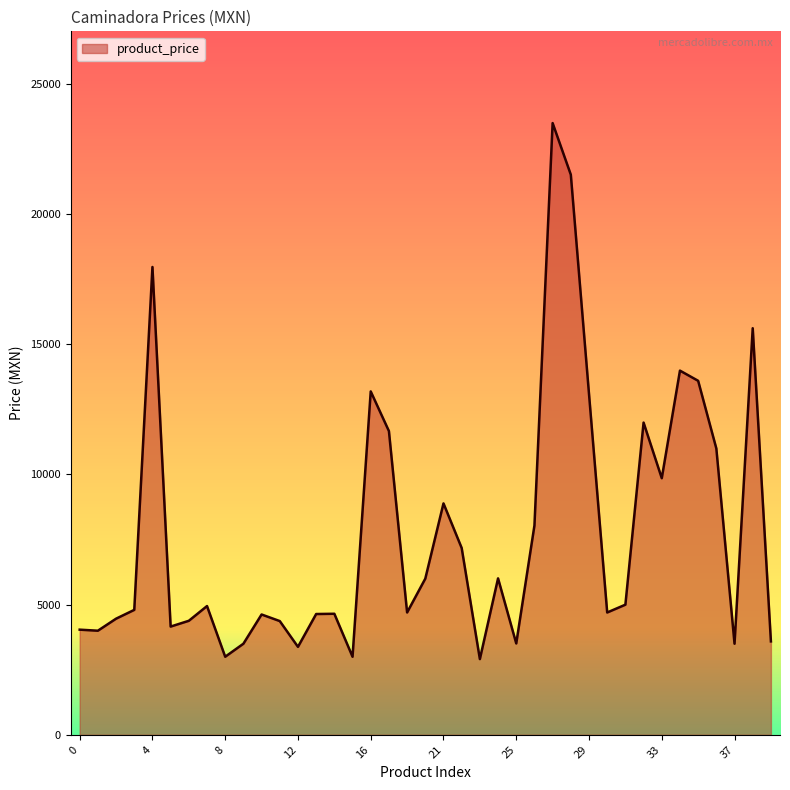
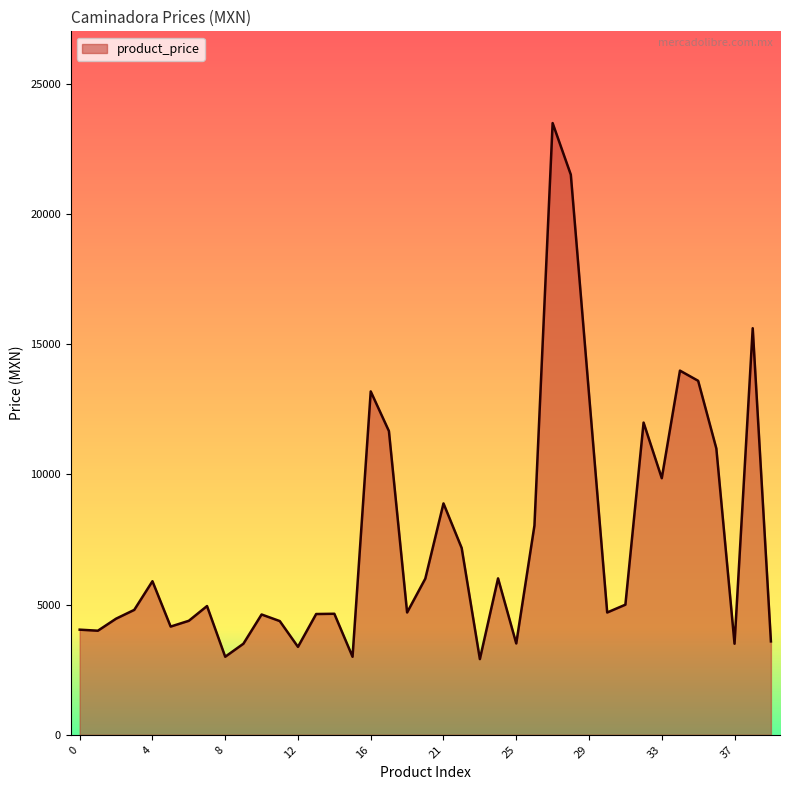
  {
    "0": 4000,
-   "4": 18000,
+   "4": 5900,
    "8": 3000,
    "12": 3400,
    "16": 13200,
    "21": 8900,
    "25": 3500,
    "29": 13100,
    "33": 9900,
    "37": 3500
  }
